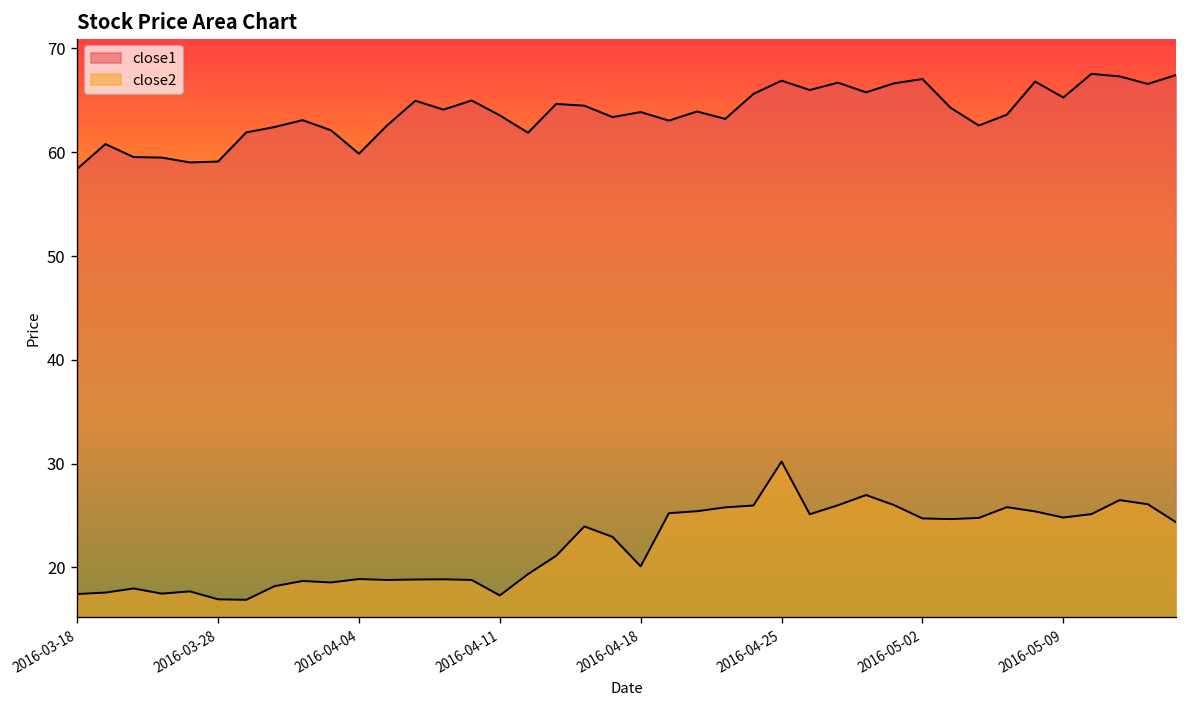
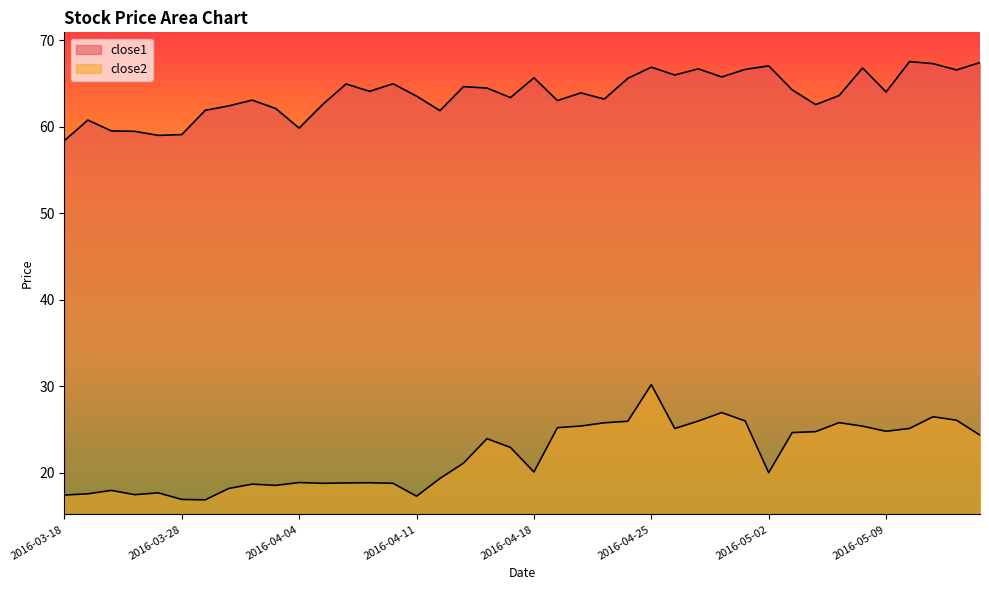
  {
    "close1": {
      "2016-03-18": 58,
      "2016-03-28": 59,
      "2016-04-04": 60,
      "2016-04-11": 64,
-     "2016-04-18": 64,
+     "2016-04-18": 66,
      "2016-04-25": 67,
      "2016-05-02": 67,
-     "2016-05-09": 65
+     "2016-05-09": 64
    },
    "close2": {
      "2016-03-18": 17,
      "2016-03-28": 17,
      "2016-04-04": 19,
      "2016-04-11": 17,
      "2016-04-18": 20,
      "2016-04-25": 30,
-     "2016-05-02": 25,
+     "2016-05-02": 20,
      "2016-05-09": 25
    }
  }
